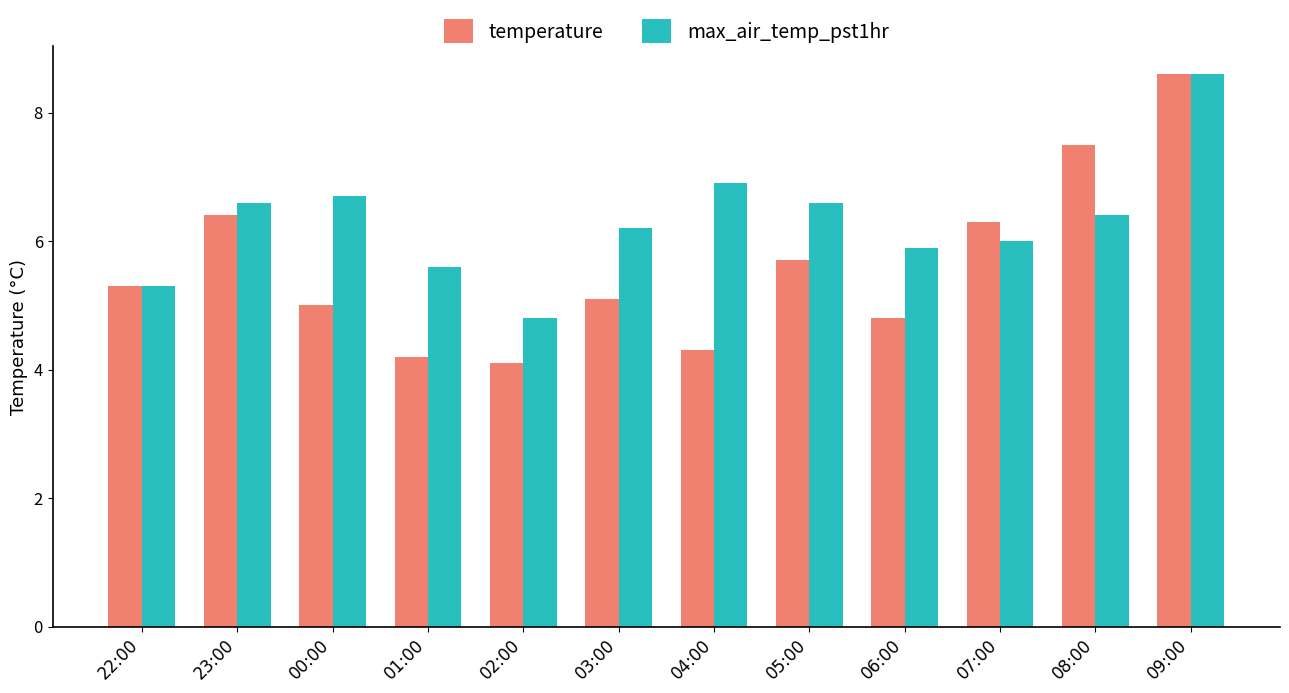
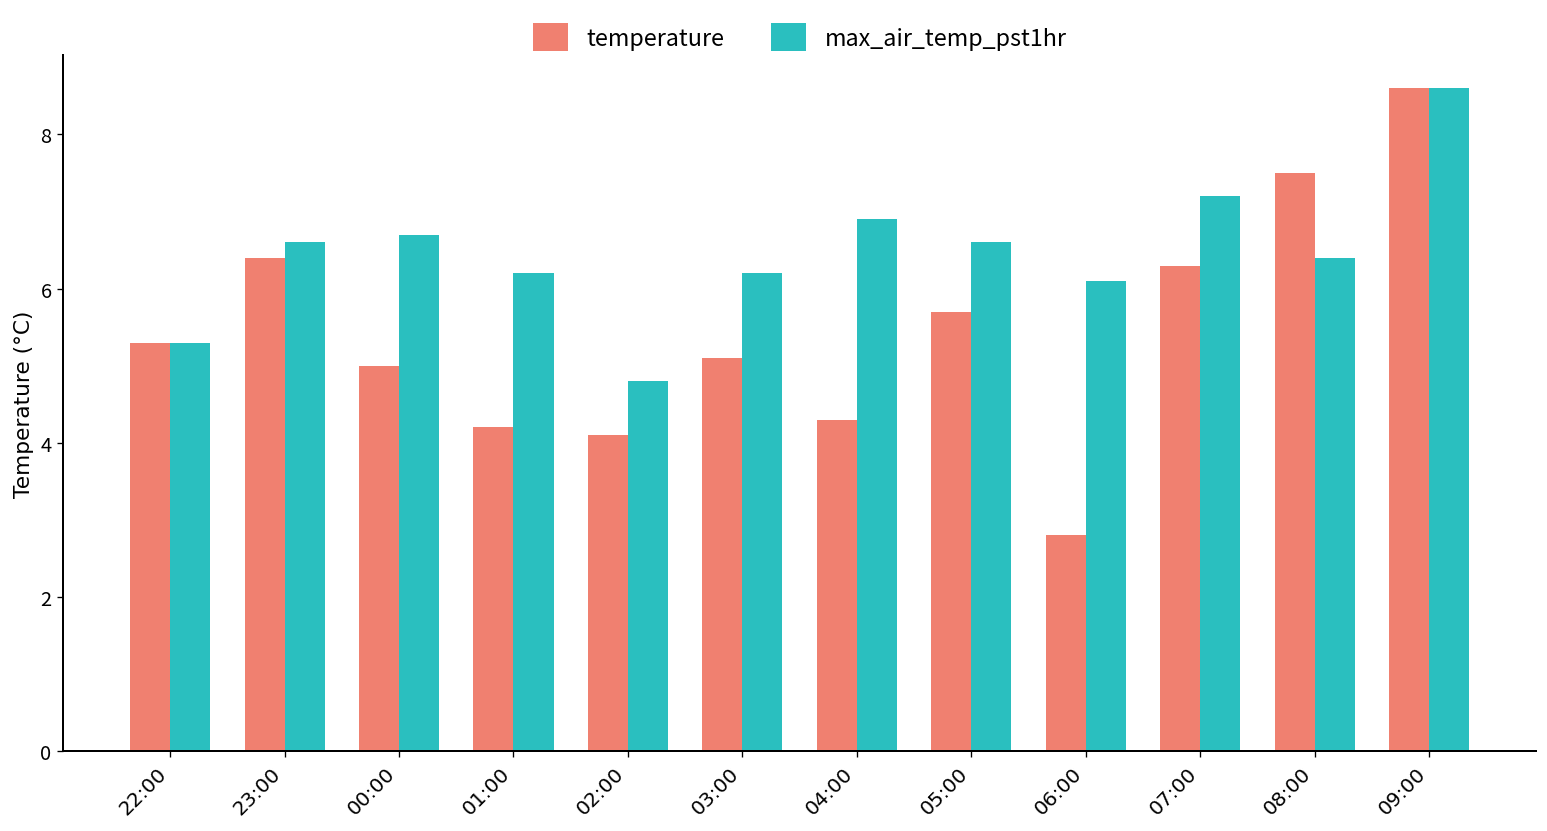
  {
    "temperature": {
      "22:00": 5.3,
      "23:00": 6.4,
      "00:00": 5.0,
      "01:00": 4.2,
      "02:00": 4.1,
      "03:00": 5.1,
      "04:00": 4.3,
      "05:00": 5.7,
-     "06:00": 4.8,
+     "06:00": 2.8,
      "07:00": 6.3,
      "08:00": 7.5,
      "09:00": 8.6
    },
    "max_air_temp_pst1hr": {
      "22:00": 5.3,
      "23:00": 6.6,
      "00:00": 6.7,
-     "01:00": 5.6,
+     "01:00": 6.2,
      "02:00": 4.8,
      "03:00": 6.2,
      "04:00": 6.9,
      "05:00": 6.6,
-     "06:00": 5.9,
-     "07:00": 6.0,
+     "06:00": 6.1,
+     "07:00": 7.2,
      "08:00": 6.4,
      "09:00": 8.6
    }
  }
